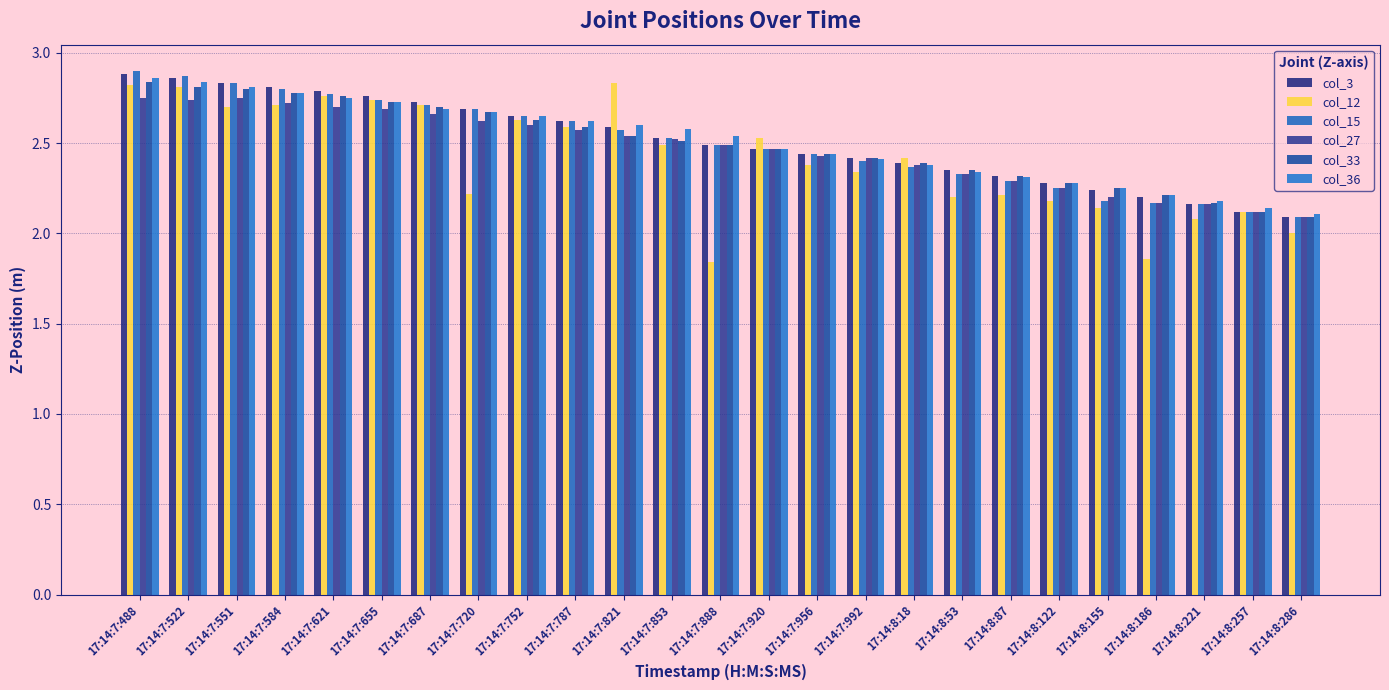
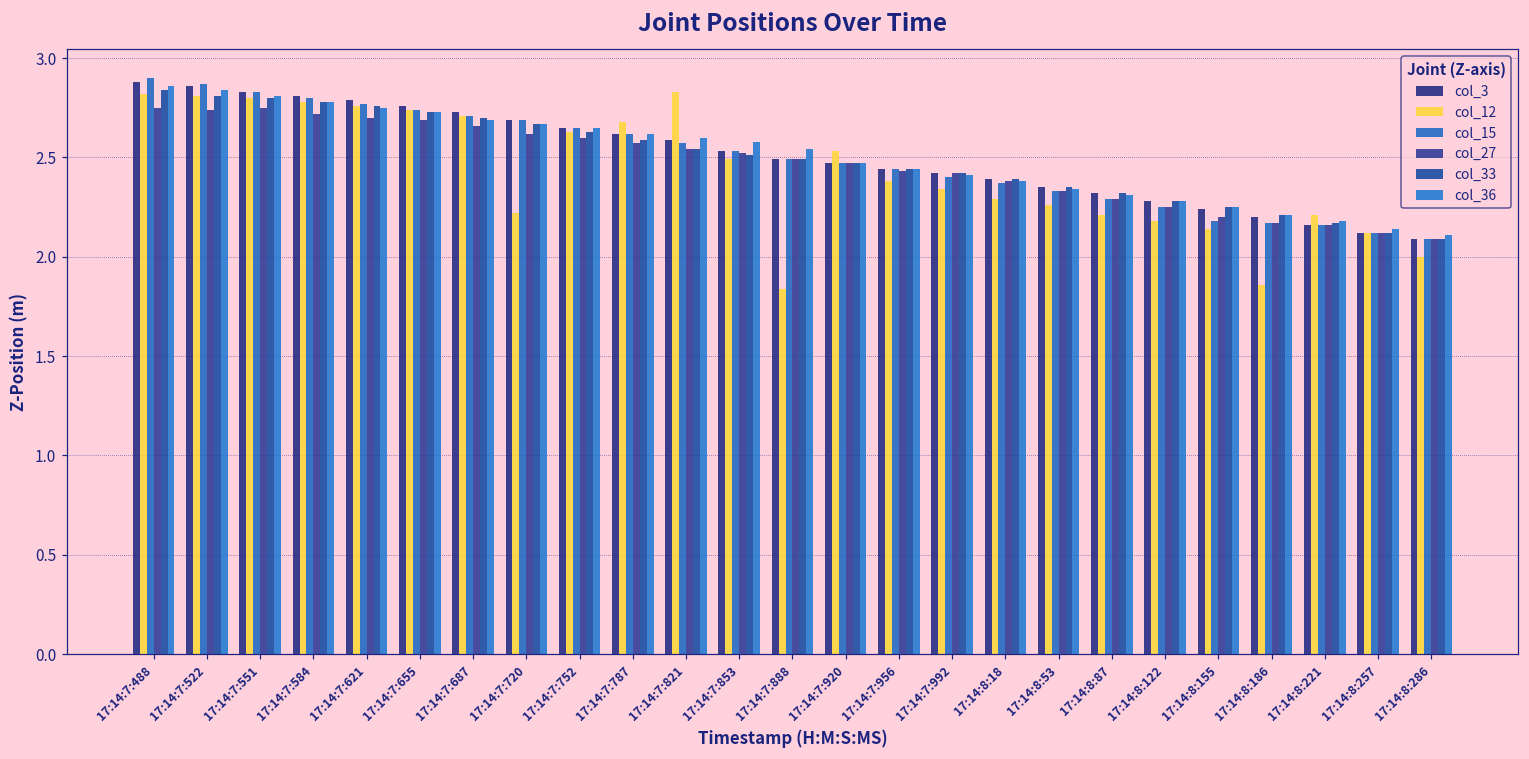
  {
    "col_12": {
      "17:14:7:488": 2.82,
      "17:14:7:522": 2.81,
-     "17:14:7:551": 2.7,
-     "17:14:7:584": 2.71,
+     "17:14:7:551": 2.8,
+     "17:14:7:584": 2.78,
      "17:14:7:621": 2.76,
      "17:14:7:655": 2.74,
      "17:14:7:687": 2.71,
      "17:14:7:720": 2.22,
      "17:14:7:752": 2.63,
-     "17:14:7:787": 2.59,
+     "17:14:7:787": 2.68,
      "17:14:7:821": 2.83,
      "17:14:7:853": 2.49,
      "17:14:7:888": 1.84,
      "17:14:7:920": 2.53,
      "17:14:7:956": 2.38,
      "17:14:7:992": 2.34,
-     "17:14:8:18": 2.42,
-     "17:14:8:53": 2.20,
+     "17:14:8:18": 2.29,
+     "17:14:8:53": 2.26,
      "17:14:8:87": 2.21,
      "17:14:8:122": 2.18,
      "17:14:8:155": 2.14,
      "17:14:8:186": 1.86,
-     "17:14:8:221": 2.08,
+     "17:14:8:221": 2.21,
      "17:14:8:257": 2.12,
      "17:14:8:286": 2.00
    }
  }
